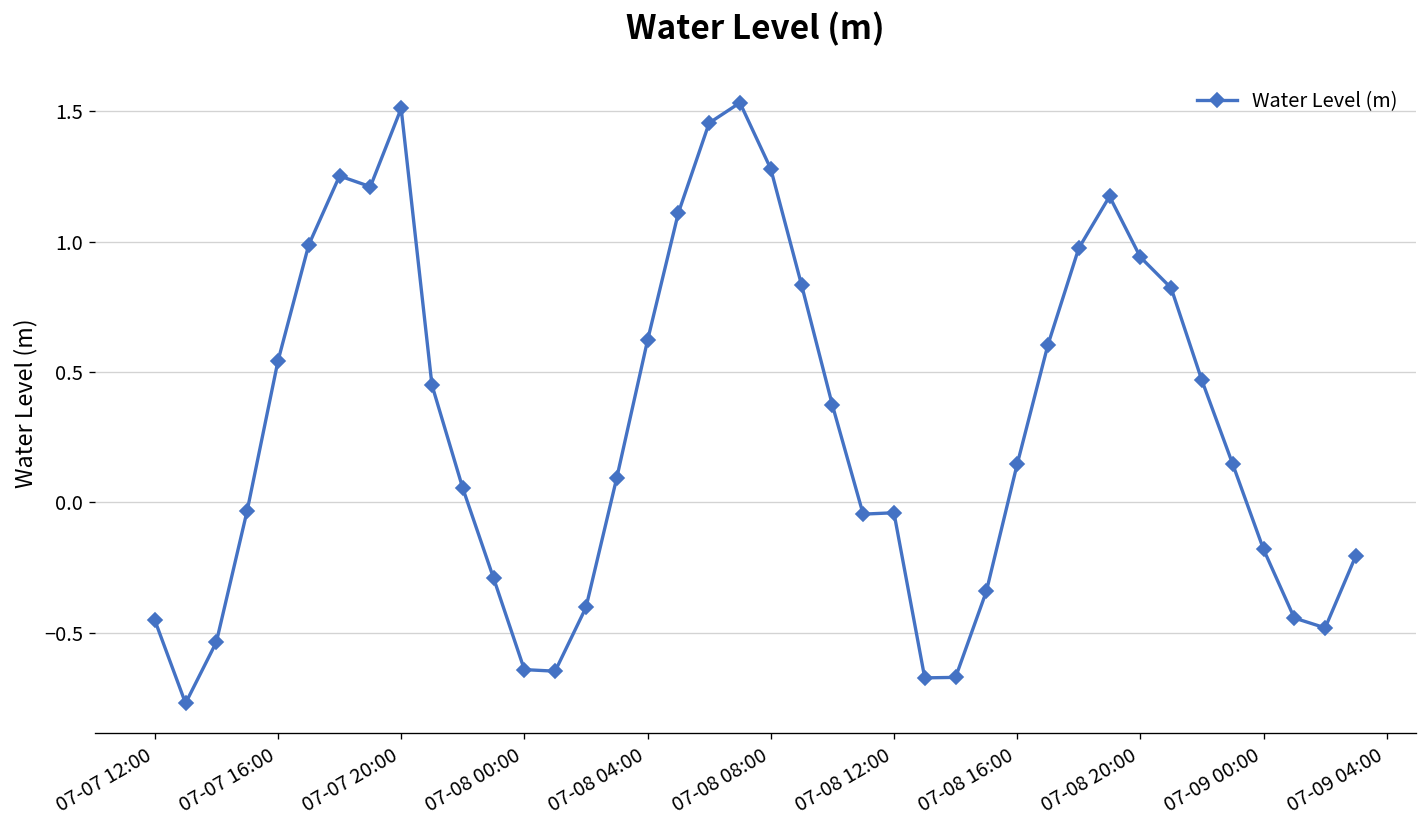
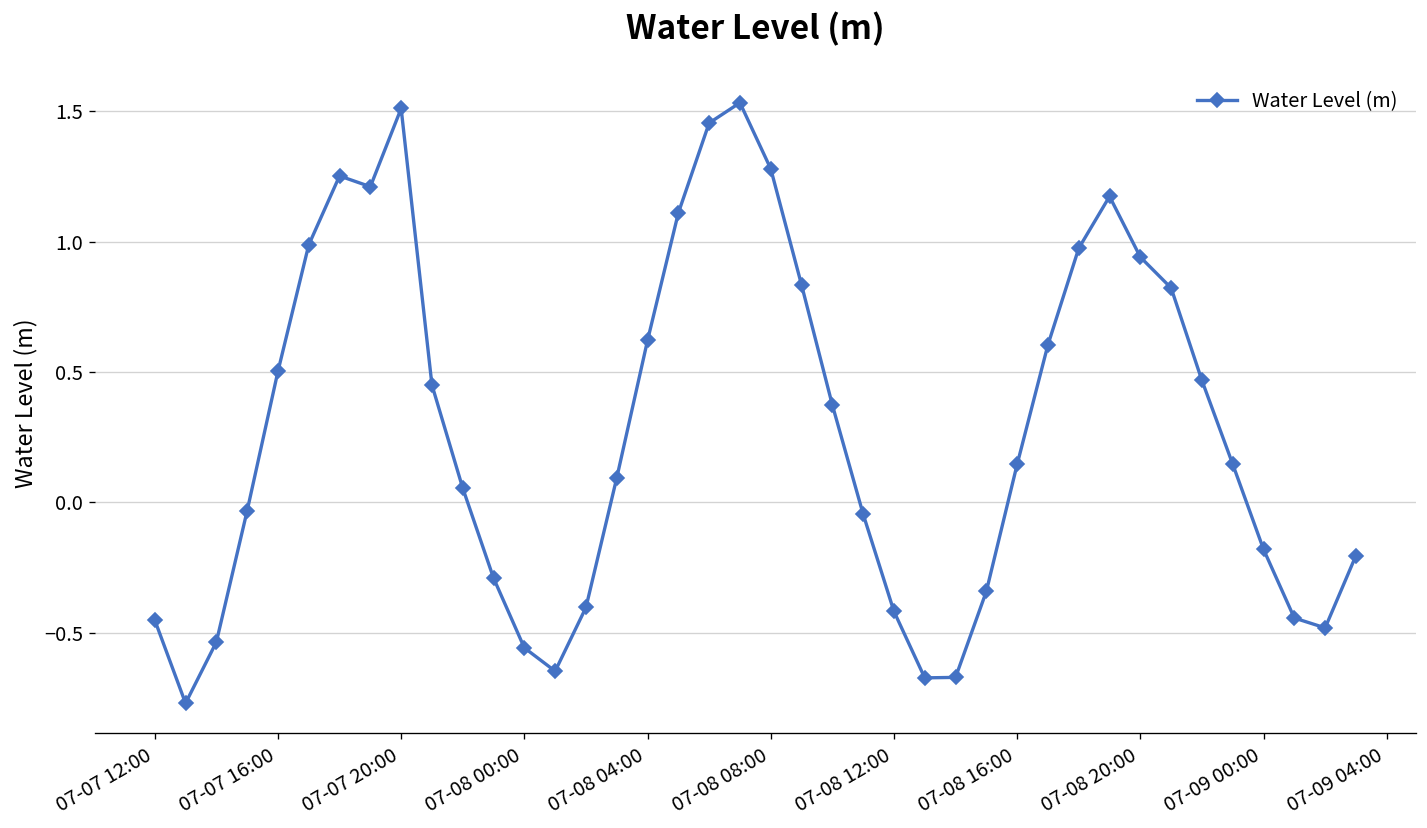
  {
    "07-07 12:00": -0.45,
-   "07-07 16:00": 0.54,
+   "07-07 16:00": 0.50,
    "07-07 20:00": 1.51,
-   "07-08 00:00": -0.64,
+   "07-08 00:00": -0.56,
    "07-08 04:00": 0.62,
    "07-08 08:00": 1.28,
-   "07-08 12:00": -0.04,
+   "07-08 12:00": -0.42,
    "07-08 16:00": 0.15,
    "07-08 20:00": 0.94,
    "07-09 00:00": -0.18
  }
